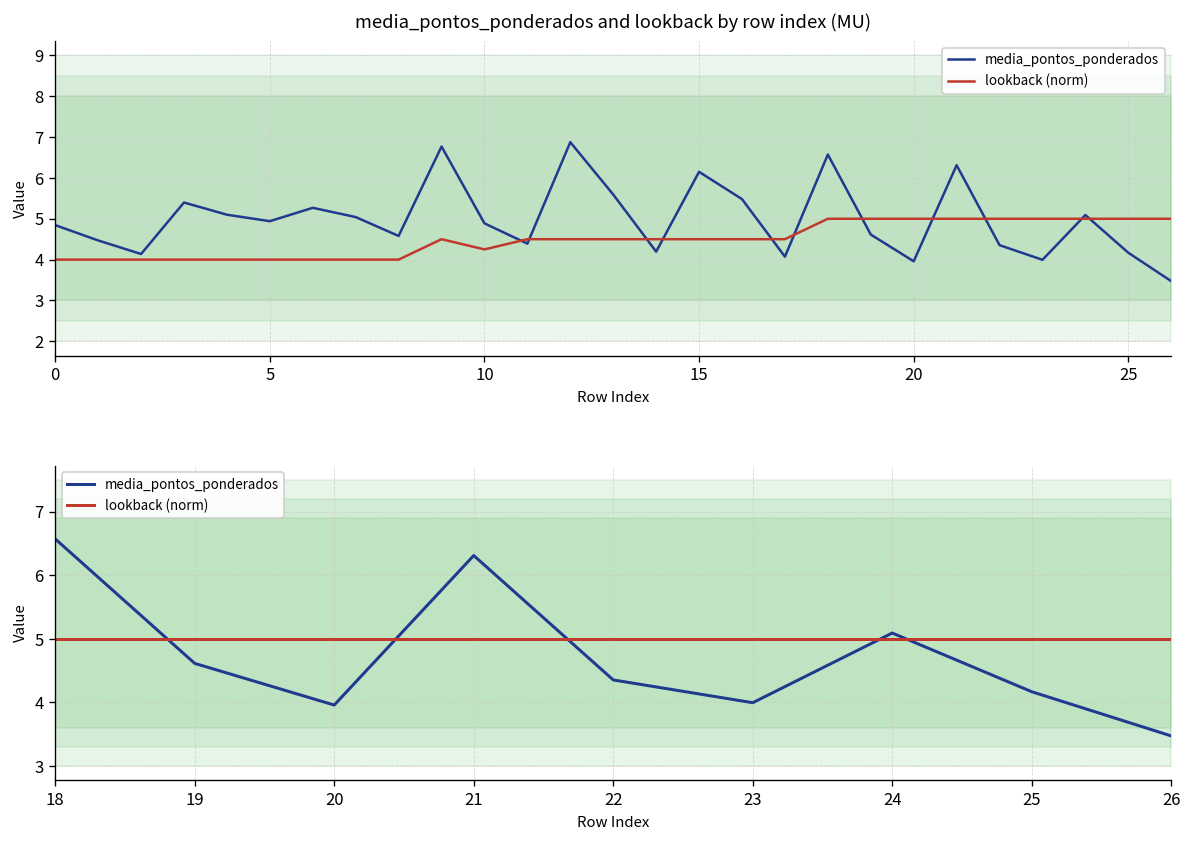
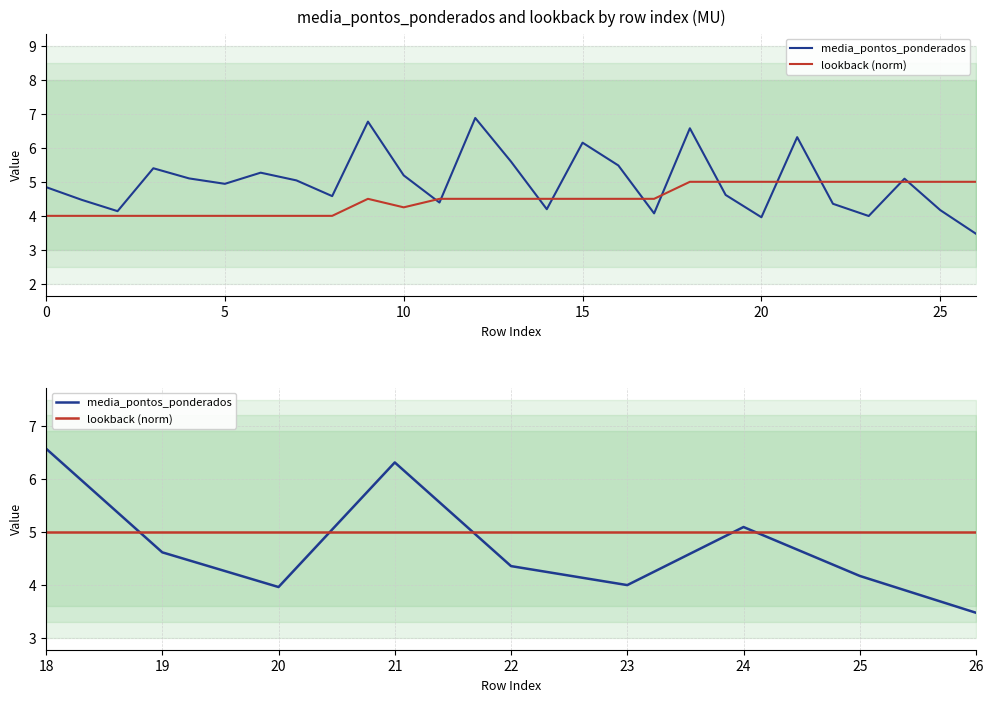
  {
    "media_pontos_ponderados and lookback by row index (MU)": {
      "media_pontos_ponderados": {
        "0": 4.8,
        "5": 4.9,
-       "10": 4.9,
+       "10": 5.2,
        "15": 6.1,
        "20": 4.0,
        "25": 4.2
      },
      "lookback (norm)": {
        "0": 4.0,
        "5": 4.0,
        "10": 4.3,
        "15": 4.5,
        "20": 5.0,
        "25": 5.0
      }
    }
  }
